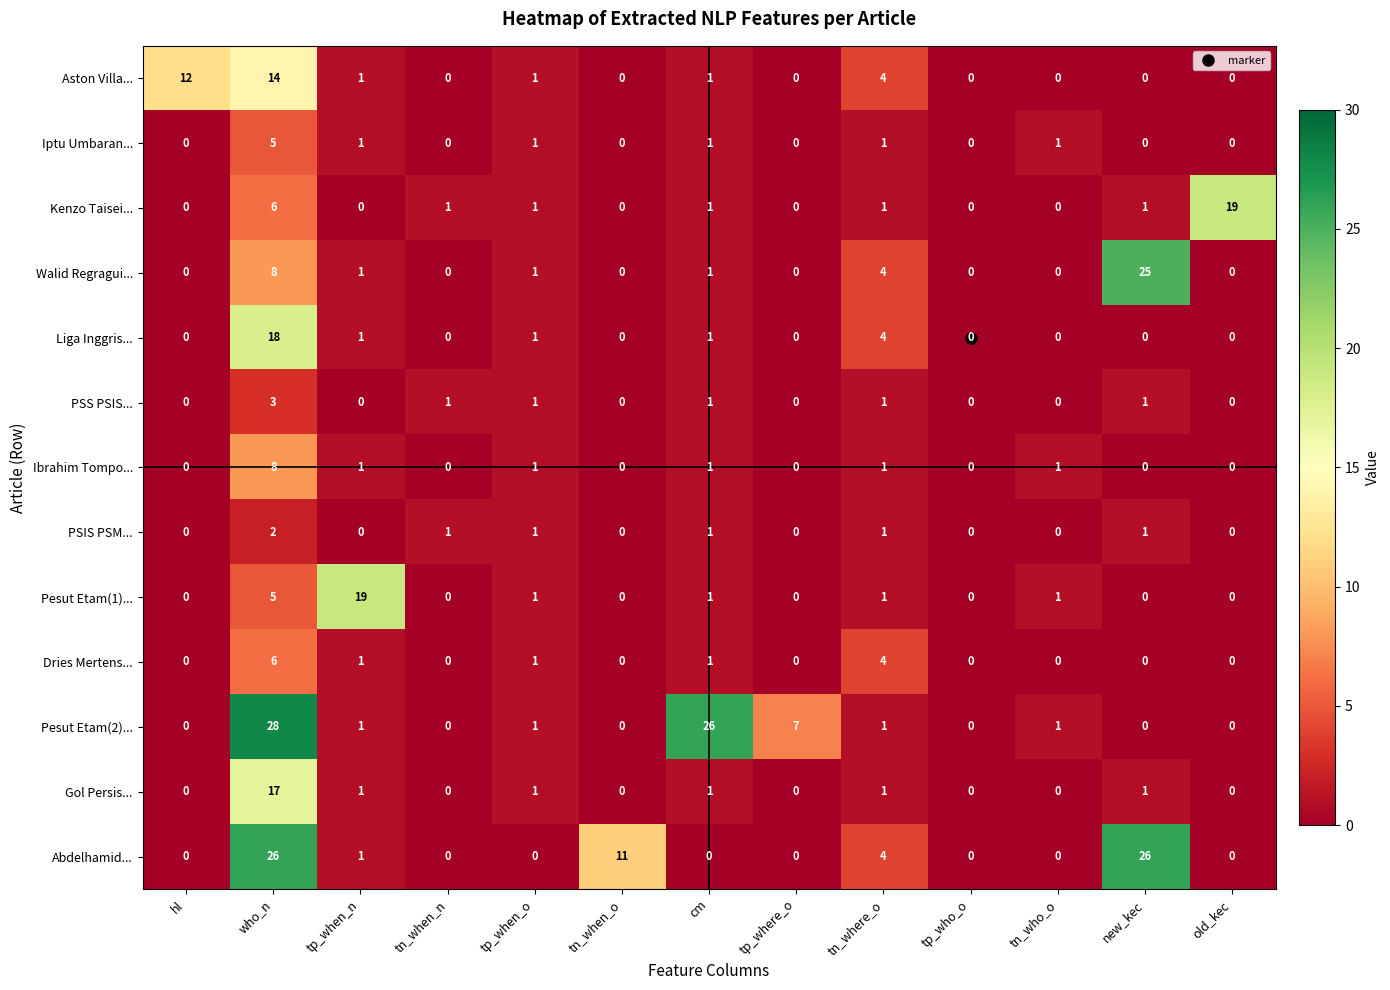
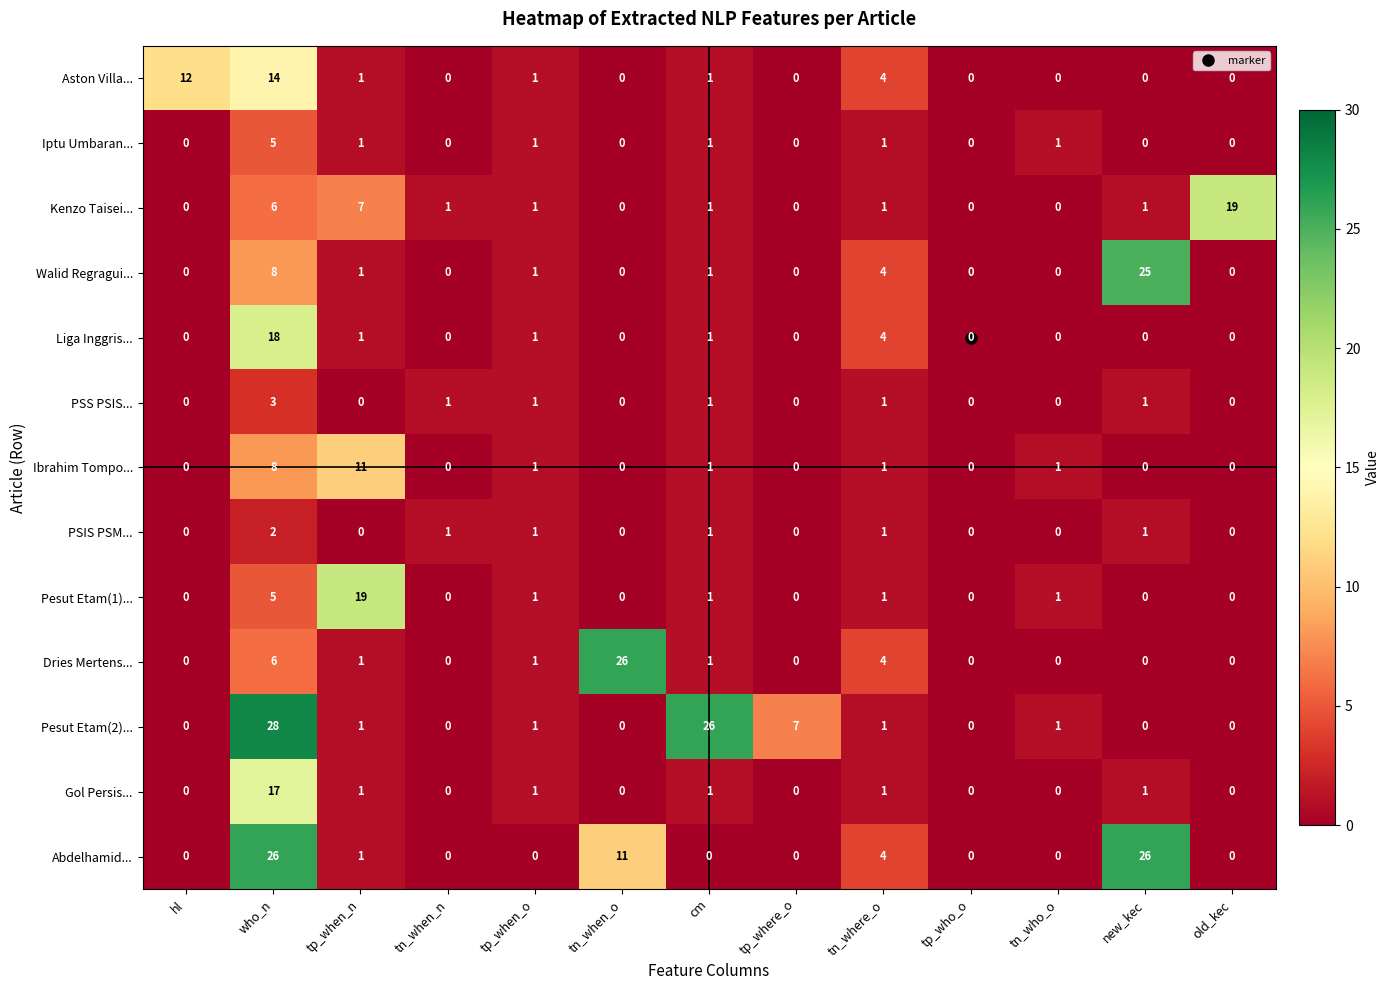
  {
    "Aston Villa...": {
      "hl": 12,
      "who_n": 14,
      "tp_when_n": 1,
      "tn_when_n": 0,
      "tp_when_o": 1,
      "tn_when_o": 0,
      "cm": 1,
      "tp_where_o": 0,
      "tn_where_o": 4,
      "tp_who_o": 0,
      "tn_who_o": 0,
      "new_kec": 0,
      "old_kec": 0
    },
    "Iptu Umbaran...": {
      "hl": 0,
      "who_n": 5,
      "tp_when_n": 1,
      "tn_when_n": 0,
      "tp_when_o": 1,
      "tn_when_o": 0,
      "cm": 1,
      "tp_where_o": 0,
      "tn_where_o": 1,
      "tp_who_o": 0,
      "tn_who_o": 1,
      "new_kec": 0,
      "old_kec": 0
    },
    "Kenzo Taisei...": {
      "hl": 0,
      "who_n": 6,
-     "tp_when_n": 0,
+     "tp_when_n": 7,
      "tn_when_n": 1,
      "tp_when_o": 1,
      "tn_when_o": 0,
      "cm": 1,
      "tp_where_o": 0,
      "tn_where_o": 1,
      "tp_who_o": 0,
      "tn_who_o": 0,
      "new_kec": 1,
      "old_kec": 19
    },
    "Walid Regragui...": {
      "hl": 0,
      "who_n": 8,
      "tp_when_n": 1,
      "tn_when_n": 0,
      "tp_when_o": 1,
      "tn_when_o": 0,
      "cm": 1,
      "tp_where_o": 0,
      "tn_where_o": 4,
      "tp_who_o": 0,
      "tn_who_o": 0,
      "new_kec": 25,
      "old_kec": 0
    },
    "Liga Inggris...": {
      "hl": 0,
      "who_n": 18,
      "tp_when_n": 1,
      "tn_when_n": 0,
      "tp_when_o": 1,
      "tn_when_o": 0,
      "cm": 1,
      "tp_where_o": 0,
      "tn_where_o": 4,
      "tn_who_o": 0,
      "new_kec": 0,
      "old_kec": 0
    },
    "PSS PSIS...": {
      "hl": 0,
      "who_n": 3,
      "tp_when_n": 0,
      "tn_when_n": 1,
      "tp_when_o": 1,
      "tn_when_o": 0,
      "cm": 1,
      "tp_where_o": 0,
      "tn_where_o": 1,
      "tp_who_o": 0,
      "tn_who_o": 0,
      "new_kec": 1,
      "old_kec": 0
    },
    "Ibrahim Tompo...": {
      "hl": 0,
      "who_n": 8,
-     "tp_when_n": 1,
+     "tp_when_n": 11,
      "tn_when_n": 0,
      "tp_when_o": 1,
      "tn_when_o": 0,
      "cm": 1,
      "tp_where_o": 0,
      "tn_where_o": 1,
      "tp_who_o": 0,
      "tn_who_o": 1,
      "new_kec": 0,
      "old_kec": 0
    },
    "PSIS PSM...": {
      "hl": 0,
      "who_n": 2,
      "tp_when_n": 0,
      "tn_when_n": 1,
      "tp_when_o": 1,
      "tn_when_o": 0,
      "cm": 1,
      "tp_where_o": 0,
      "tn_where_o": 1,
      "tp_who_o": 0,
      "tn_who_o": 0,
      "new_kec": 1,
      "old_kec": 0
    },
    "Pesut Etam(1)...": {
      "hl": 0,
      "who_n": 5,
      "tp_when_n": 19,
      "tn_when_n": 0,
      "tp_when_o": 1,
      "tn_when_o": 0,
      "cm": 1,
      "tp_where_o": 0,
      "tn_where_o": 1,
      "tp_who_o": 0,
      "tn_who_o": 1,
      "new_kec": 0,
      "old_kec": 0
    },
    "Dries Mertens...": {
      "hl": 0,
      "who_n": 6,
      "tp_when_n": 1,
      "tn_when_n": 0,
      "tp_when_o": 1,
-     "tn_when_o": 0,
+     "tn_when_o": 26,
      "cm": 1,
      "tp_where_o": 0,
      "tn_where_o": 4,
      "tp_who_o": 0,
      "tn_who_o": 0,
      "new_kec": 0,
      "old_kec": 0
    },
    "Pesut Etam(2)...": {
      "hl": 0,
      "who_n": 28,
      "tp_when_n": 1,
      "tn_when_n": 0,
      "tp_when_o": 1,
      "tn_when_o": 0,
      "cm": 26,
      "tp_where_o": 7,
      "tn_where_o": 1,
      "tp_who_o": 0,
      "tn_who_o": 1,
      "new_kec": 0,
      "old_kec": 0
    },
    "Gol Persis...": {
      "hl": 0,
      "who_n": 17,
      "tp_when_n": 1,
      "tn_when_n": 0,
      "tp_when_o": 1,
      "tn_when_o": 0,
      "cm": 1,
      "tp_where_o": 0,
      "tn_where_o": 1,
      "tp_who_o": 0,
      "tn_who_o": 0,
      "new_kec": 1,
      "old_kec": 0
    },
    "Abdelhamid...": {
      "hl": 0,
      "who_n": 26,
      "tp_when_n": 1,
      "tn_when_n": 0,
      "tp_when_o": 0,
      "tn_when_o": 11,
      "cm": 0,
      "tp_where_o": 0,
      "tn_where_o": 4,
      "tp_who_o": 0,
      "tn_who_o": 0,
      "new_kec": 26,
      "old_kec": 0
    }
  }
